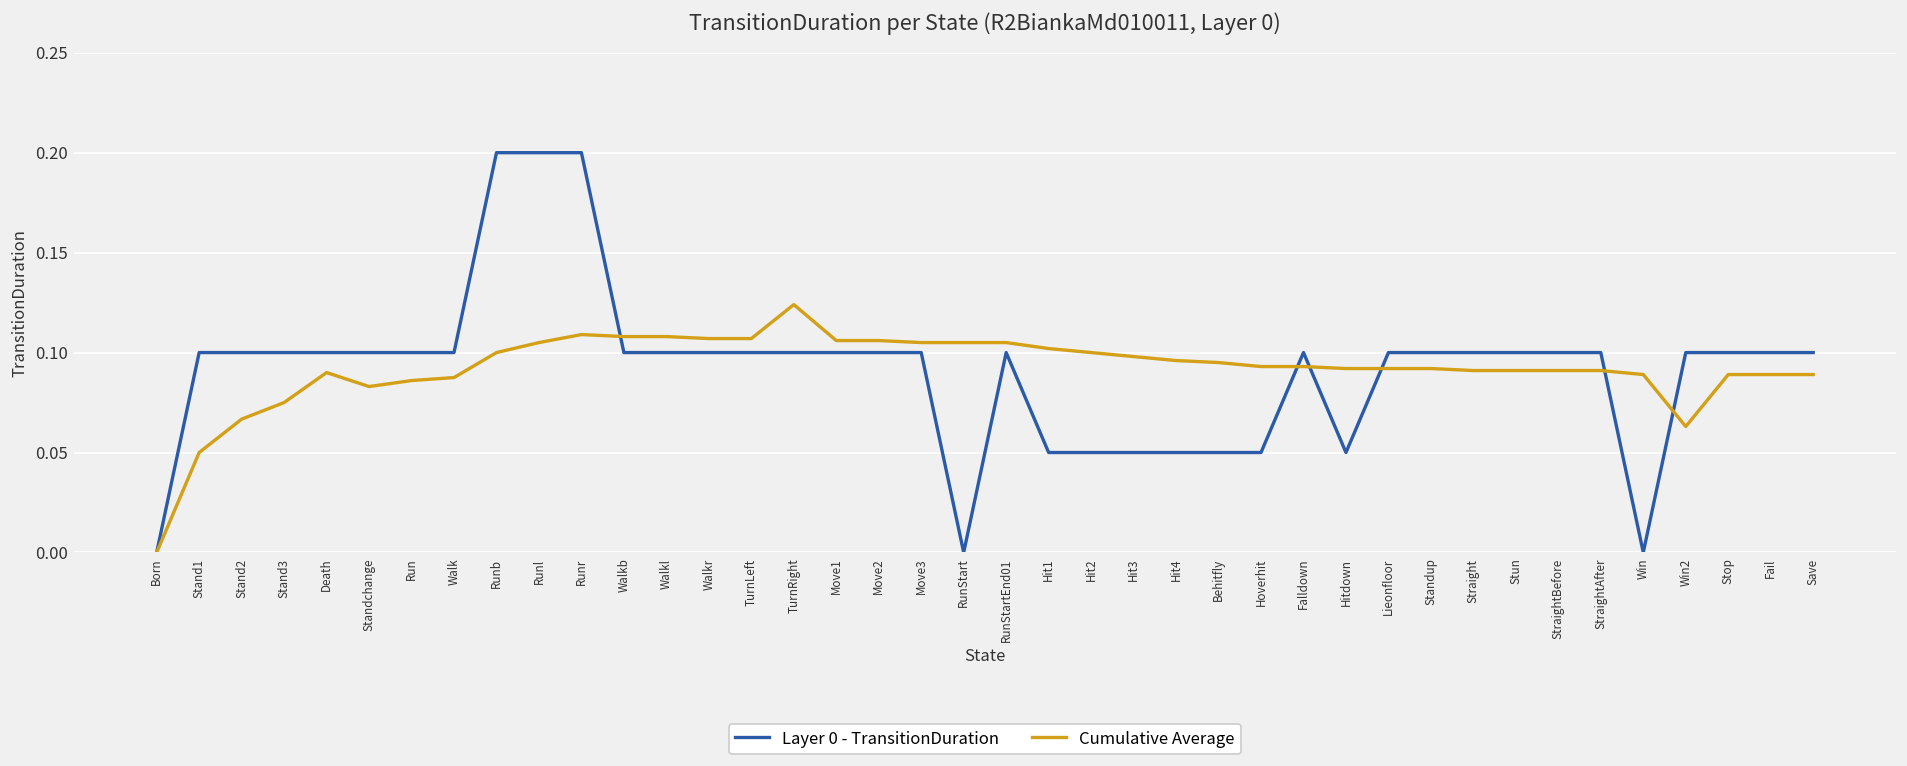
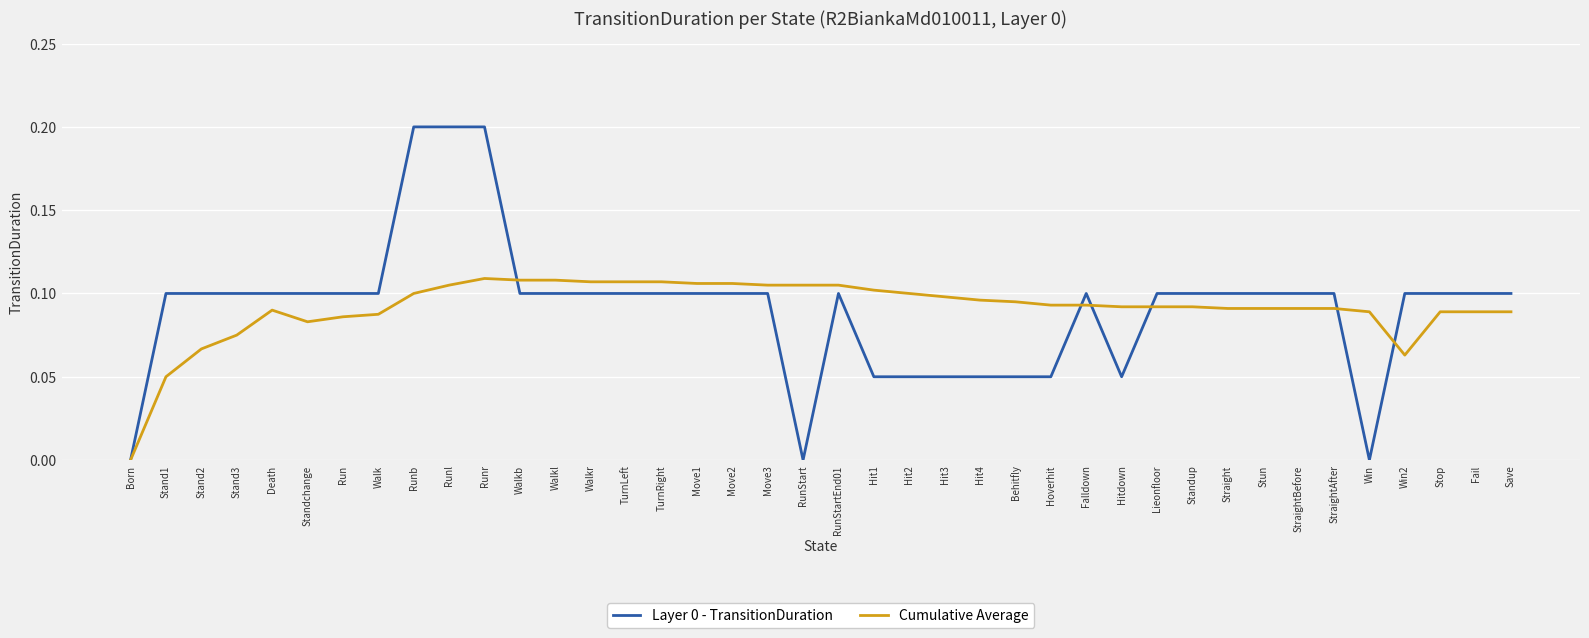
  {
    "Layer 0 - TransitionDuration": {
      "Stand1": 0.100,
      "Stand2": 0.100,
      "Stand3": 0.100,
      "Death": 0.100,
      "Standchange": 0.100,
      "Run": 0.100,
      "Walk": 0.100,
      "Runb": 0.200,
      "Runl": 0.200,
      "Runr": 0.200,
      "Walkb": 0.100,
      "Walkl": 0.100,
      "Walkr": 0.100,
      "TurnLeft": 0.100,
      "TurnRight": 0.100,
      "Move1": 0.100,
      "Move2": 0.100,
      "Move3": 0.100,
      "RunStart": 0.000,
      "RunStartEnd01": 0.100,
      "Hit1": 0.050,
      "Hit2": 0.050,
      "Hit3": 0.050,
      "Hit4": 0.050,
      "Behitfly": 0.050,
      "Hoverhit": 0.050,
      "Falldown": 0.100,
      "Hitdown": 0.050,
      "Lieonfloor": 0.100,
      "Standup": 0.100,
      "Straight": 0.100,
      "Stun": 0.100,
      "StraightBefore": 0.100,
      "StraightAfter": 0.100,
      "Win": 0.000,
      "Win2": 0.100,
      "Stop": 0.100,
      "Fail": 0.100,
      "Save": 0.100
    },
    "Cumulative Average": {
      "Stand1": 0.050,
      "Stand2": 0.067,
      "Stand3": 0.075,
      "Death": 0.090,
      "Standchange": 0.083,
      "Run": 0.086,
      "Walk": 0.088,
      "Runb": 0.100,
      "Runl": 0.105,
      "Runr": 0.109,
      "Walkb": 0.108,
      "Walkl": 0.108,
      "Walkr": 0.107,
      "TurnLeft": 0.107,
-     "TurnRight": 0.124,
+     "TurnRight": 0.107,
      "Move1": 0.106,
      "Move2": 0.106,
      "Move3": 0.105,
      "RunStart": 0.105,
      "RunStartEnd01": 0.105,
      "Hit1": 0.102,
      "Hit2": 0.100,
      "Hit3": 0.098,
      "Hit4": 0.096,
      "Behitfly": 0.095,
      "Hoverhit": 0.093,
      "Falldown": 0.093,
      "Hitdown": 0.092,
      "Lieonfloor": 0.092,
      "Standup": 0.092,
      "Straight": 0.091,
      "Stun": 0.091,
      "StraightBefore": 0.091,
      "StraightAfter": 0.091,
      "Win": 0.089,
      "Win2": 0.063,
      "Stop": 0.089,
      "Fail": 0.089,
      "Save": 0.089
    }
  }
